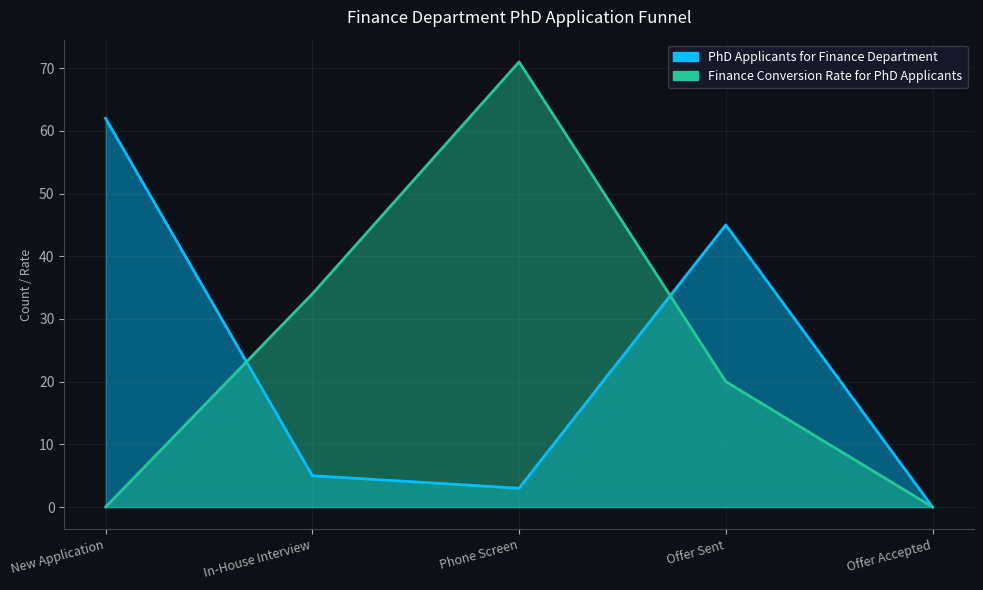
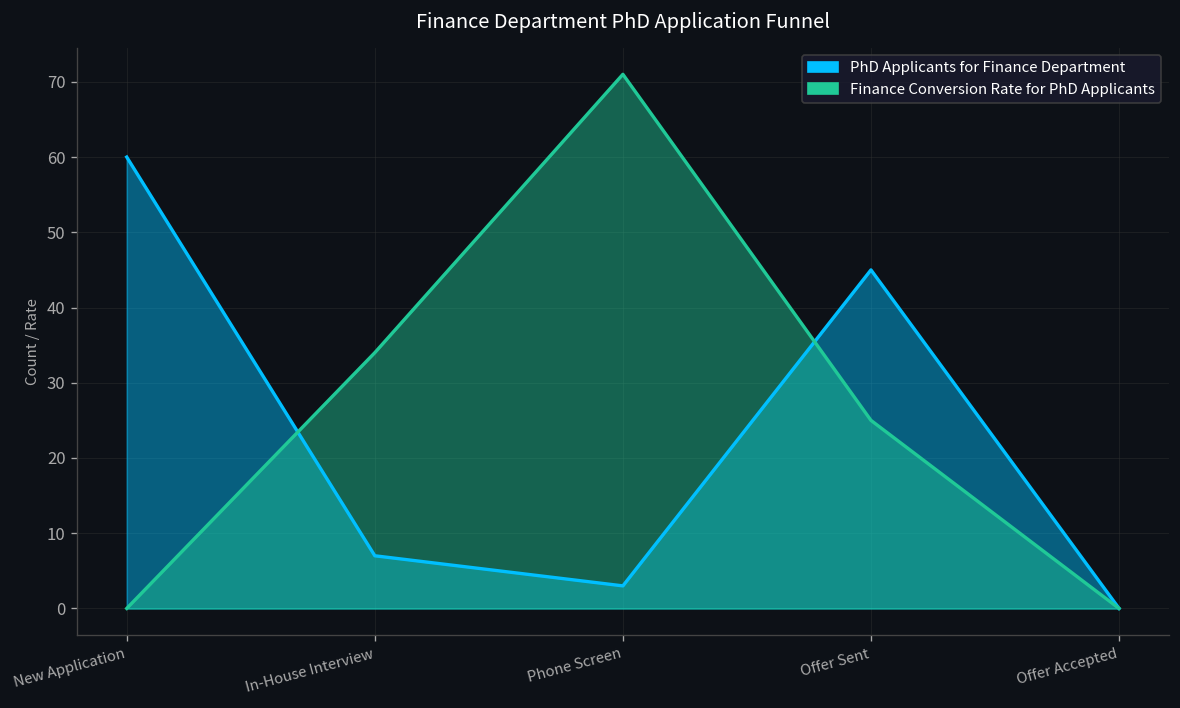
  {
    "PhD Applicants for Finance Department": {
-     "New Application": 62,
-     "In-House Interview": 5,
+     "New Application": 60,
+     "In-House Interview": 7,
      "Phone Screen": 3,
      "Offer Sent": 45
    },
    "Finance Conversion Rate for PhD Applicants": {
      "New Application": 0,
      "In-House Interview": 34,
      "Phone Screen": 71,
-     "Offer Sent": 20
+     "Offer Sent": 25
    }
  }
